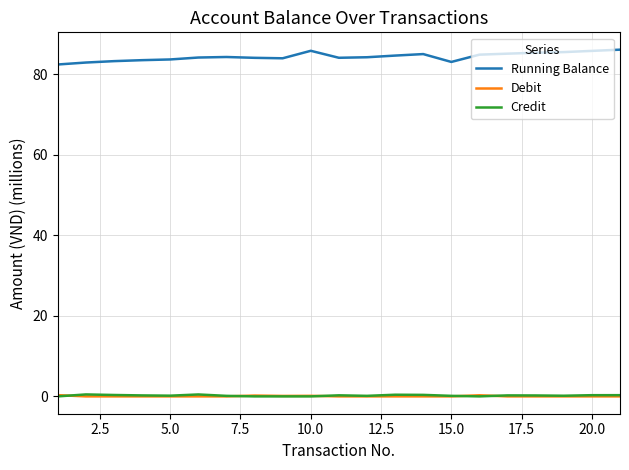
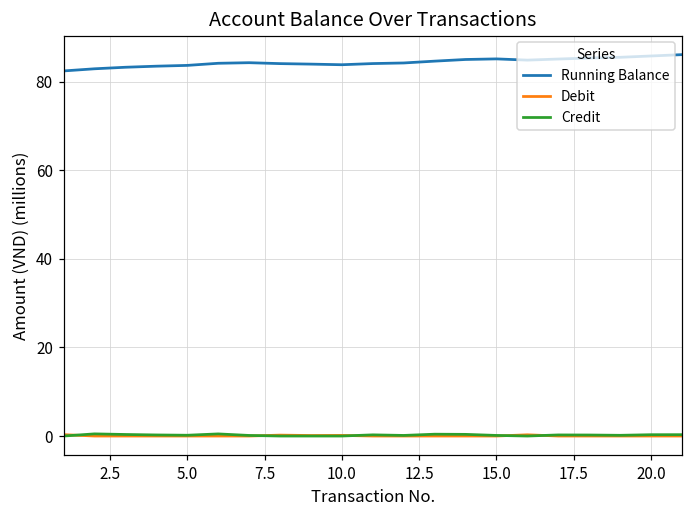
  {
    "Running Balance": {
      "5.0": 84,
-     "10.0": 86,
-     "15.0": 83
+     "10.0": 84,
+     "15.0": 85
    }
  }
